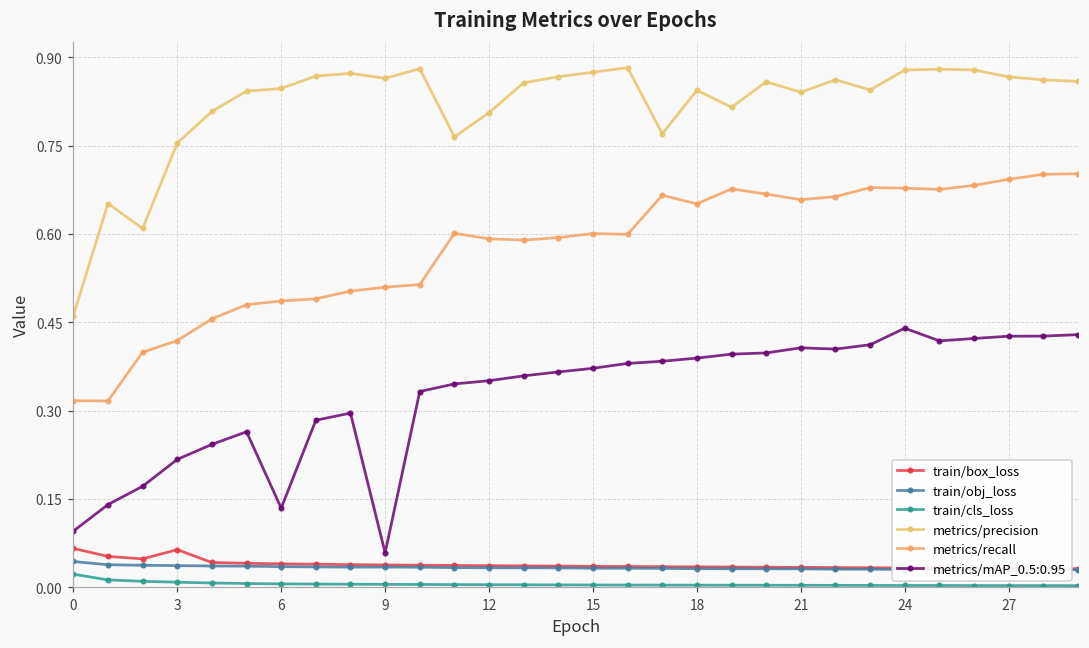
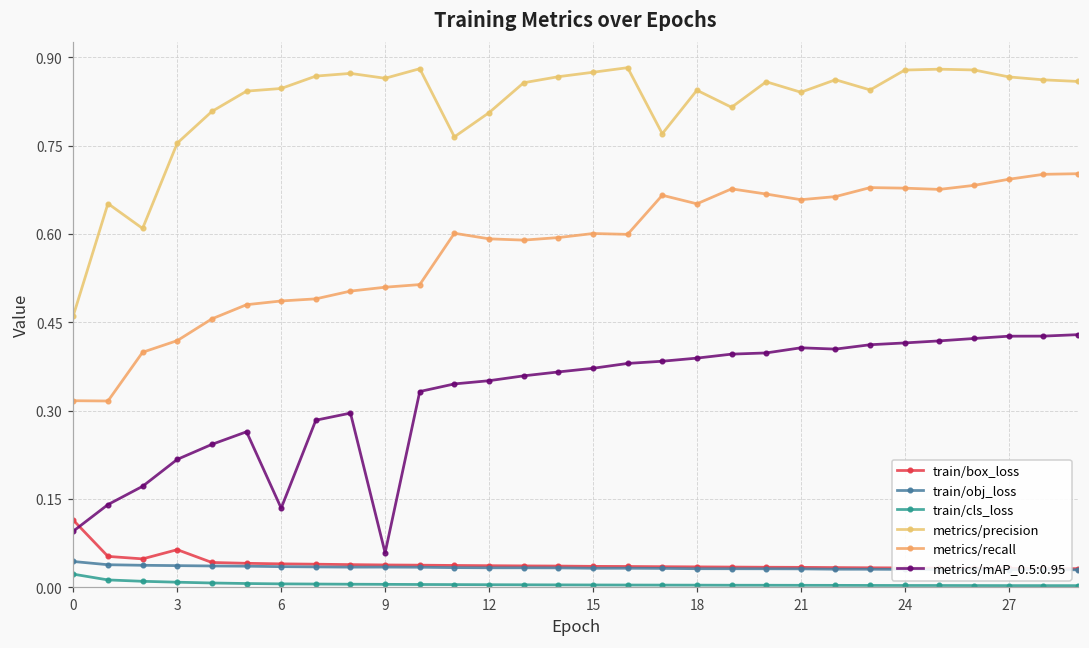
  {
    "train/box_loss": {
-     "0": 0.07,
+     "0": 0.11,
      "3": 0.06
    },
    "metrics/mAP_0.5:0.95": {
      "0": 0.10,
      "3": 0.22,
      "6": 0.13,
      "9": 0.06,
      "12": 0.35,
      "15": 0.37,
      "18": 0.39,
      "21": 0.41,
-     "24": 0.44,
+     "24": 0.41,
      "27": 0.43
    }
  }
